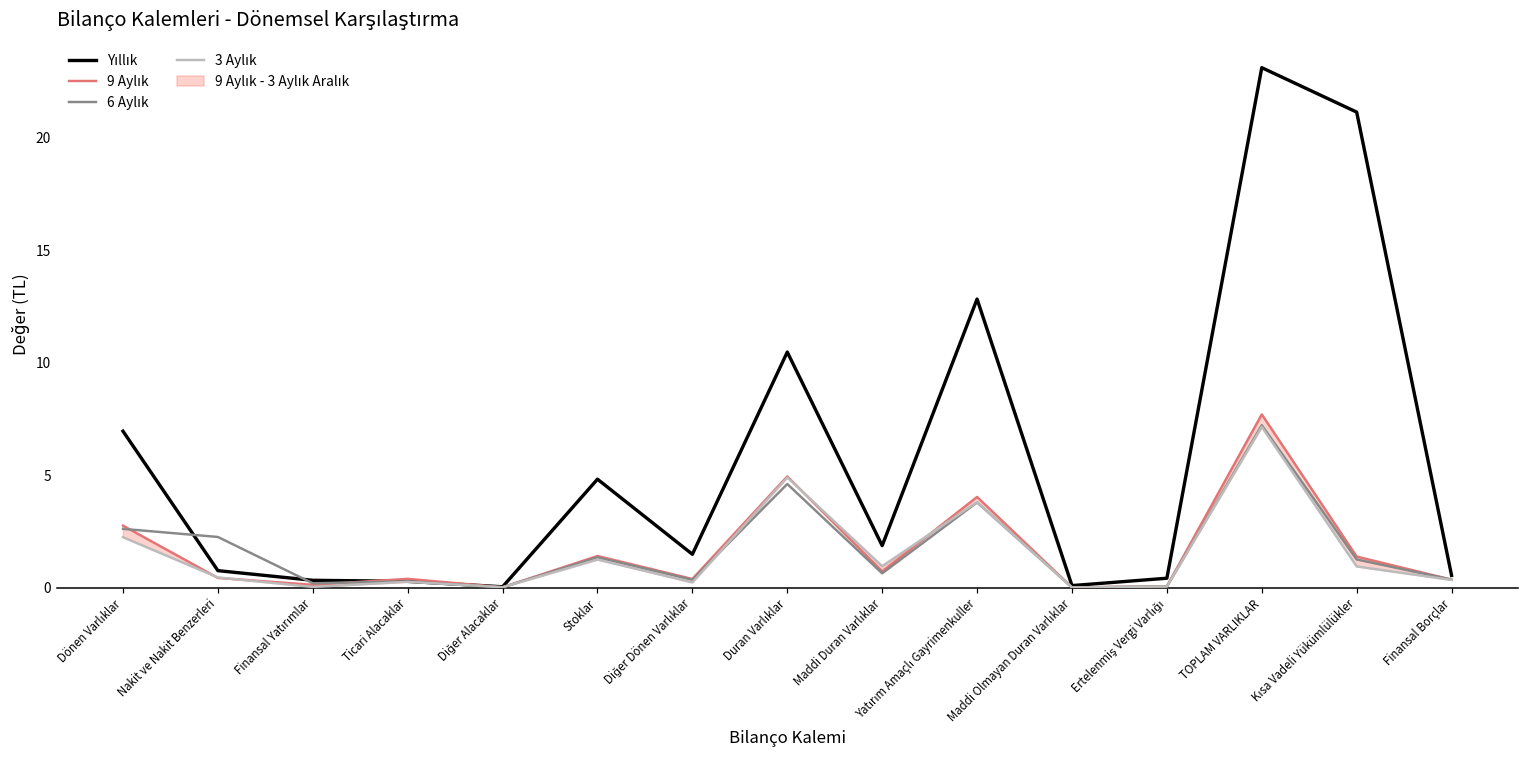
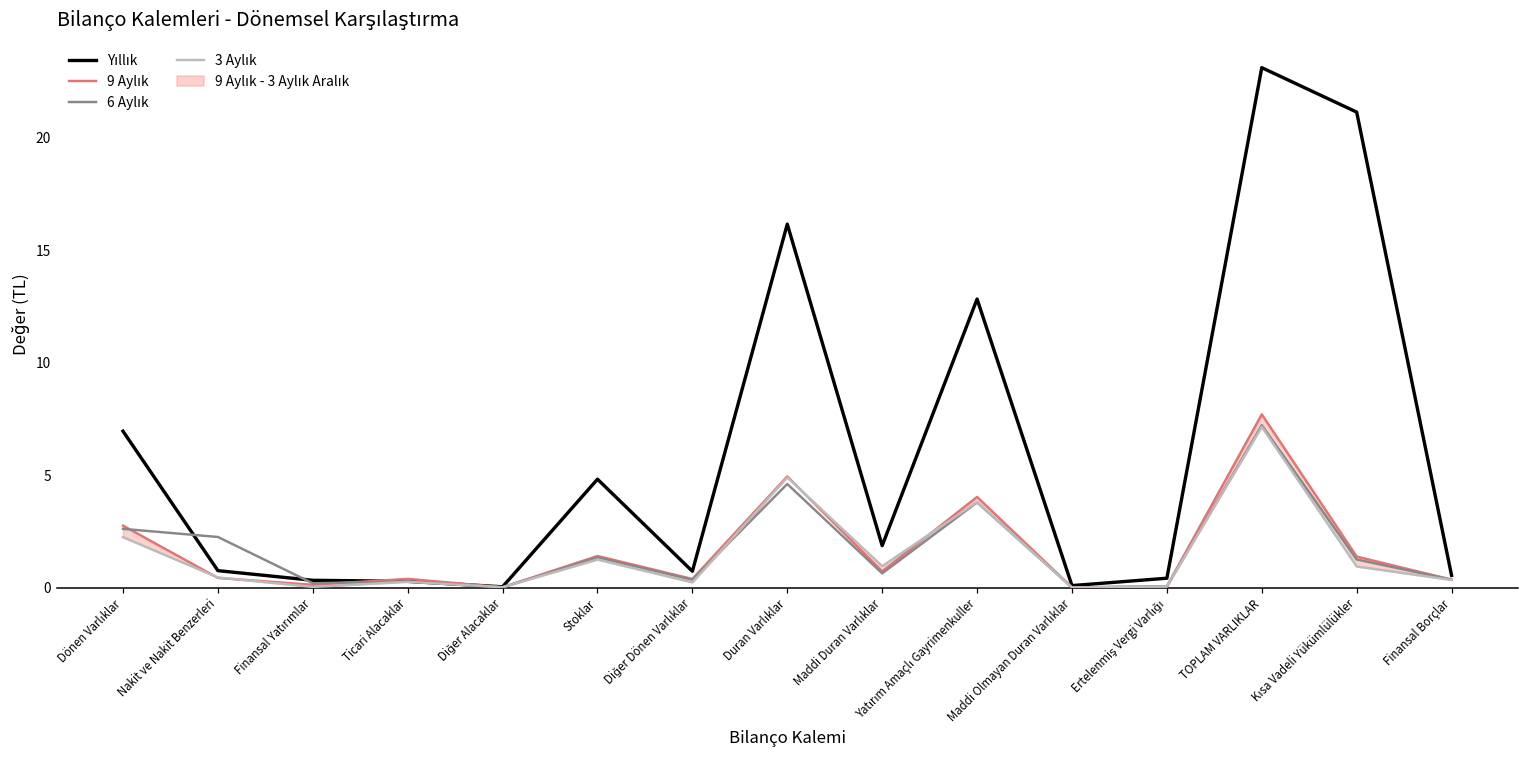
  {
    "Yıllık": {
      "Dönen Varlıklar": 7.0,
      "Nakit ve Nakit Benzerleri": 0.8,
      "Finansal Yatırımlar": 0.3,
      "Stoklar": 4.8,
-     "Diğer Dönen Varlıklar": 1.5,
-     "Duran Varlıklar": 10.5,
+     "Diğer Dönen Varlıklar": 0.7,
+     "Duran Varlıklar": 16.2,
      "Maddi Duran Varlıklar": 1.9,
      "Yatırım Amaçlı Gayrimenkuller": 12.8,
      "Ertelenmiş Vergi Varlığı": 0.4,
      "TOPLAM VARLIKLAR": 23.1,
      "Kısa Vadeli Yükümlülükler": 21.1,
      "Finansal Borçlar": 0.5
    },
    "6 Aylık": {
      "Dönen Varlıklar": 2.6,
      "Nakit ve Nakit Benzerleri": 2.3,
      "Duran Varlıklar": 4.6,
      "Kısa Vadeli Yükümlülükler": 1.3
    },
    "3 Aylık": {
      "Dönen Varlıklar": 2.2,
      "Kısa Vadeli Yükümlülükler": 0.9
    }
  }
